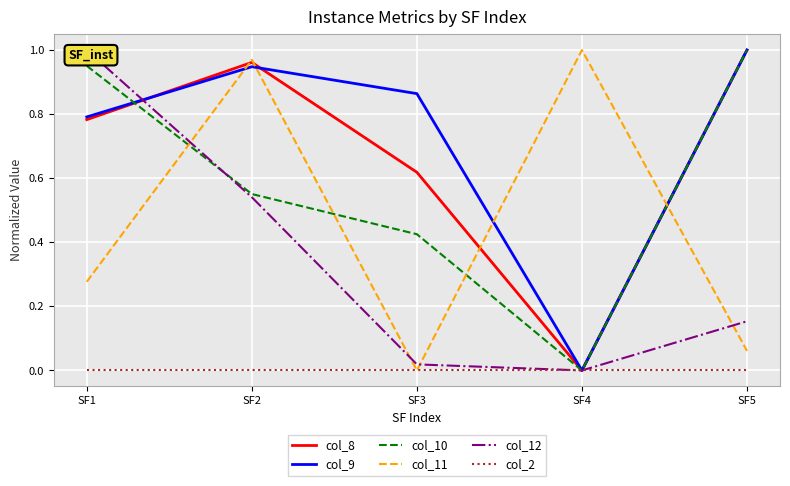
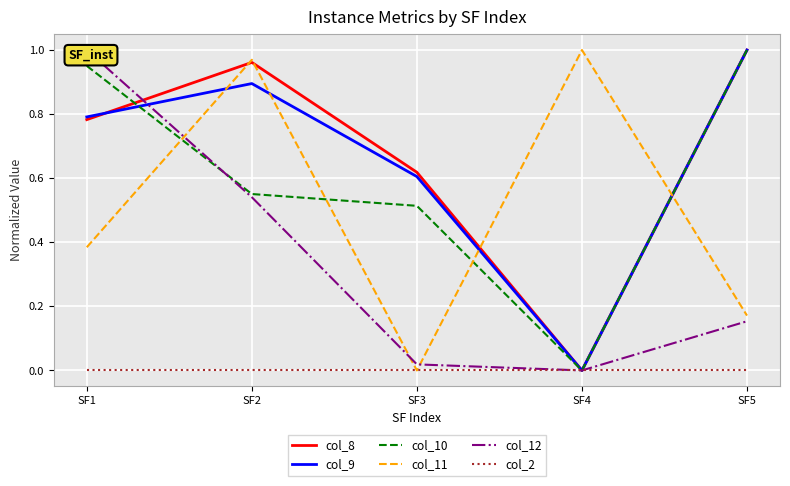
  {
    "col_8": {
      "SF1": 0.78,
      "SF2": 0.96,
      "SF3": 0.62
    },
    "col_9": {
      "SF1": 0.79,
-     "SF2": 0.95,
-     "SF3": 0.86
+     "SF2": 0.90,
+     "SF3": 0.61
    },
    "col_10": {
      "SF1": 0.95,
      "SF2": 0.55,
-     "SF3": 0.43
+     "SF3": 0.51
    },
    "col_11": {
-     "SF1": 0.28,
+     "SF1": 0.38,
      "SF2": 0.97,
      "SF4": 1.00,
-     "SF5": 0.06
+     "SF5": 0.17
    },
    "col_12": {
      "SF2": 0.54,
      "SF3": 0.02,
      "SF5": 0.15
    },
    "col_2": {
      "SF1": 0.00,
      "SF2": 0.00,
      "SF5": 0.00
    }
  }
